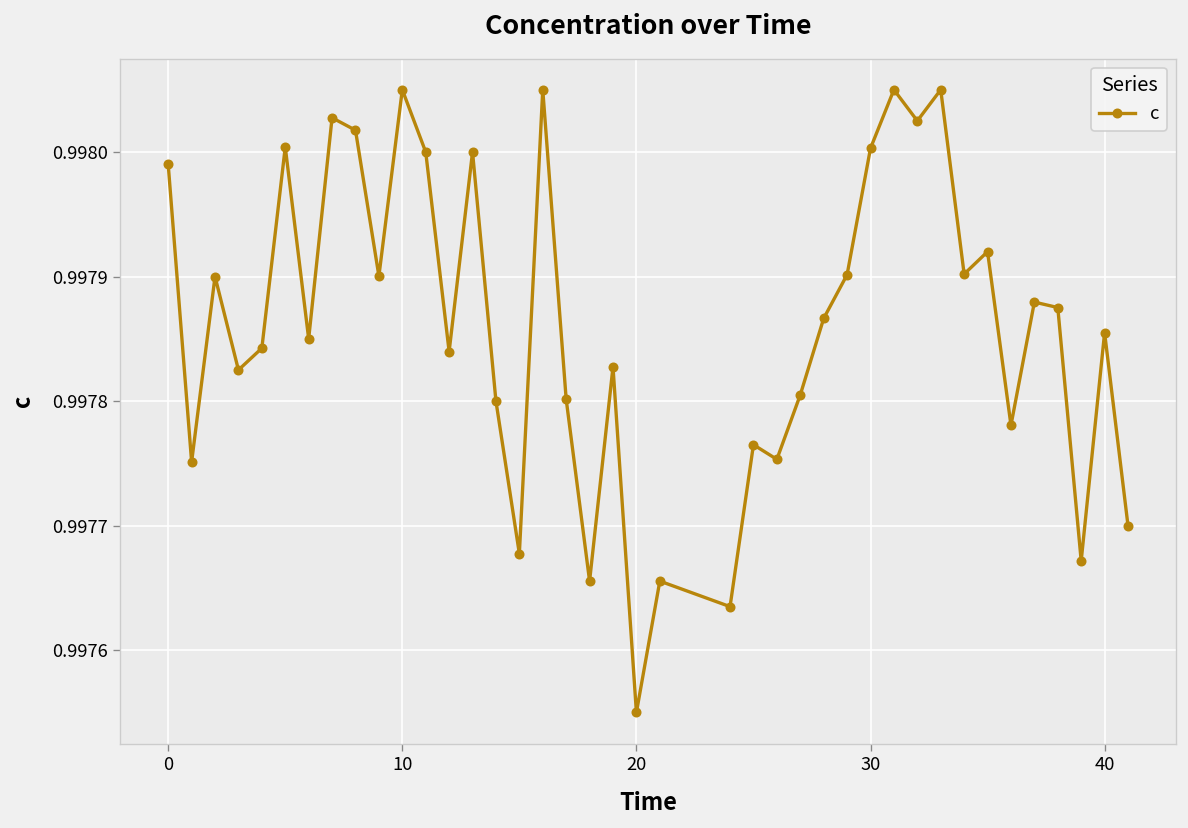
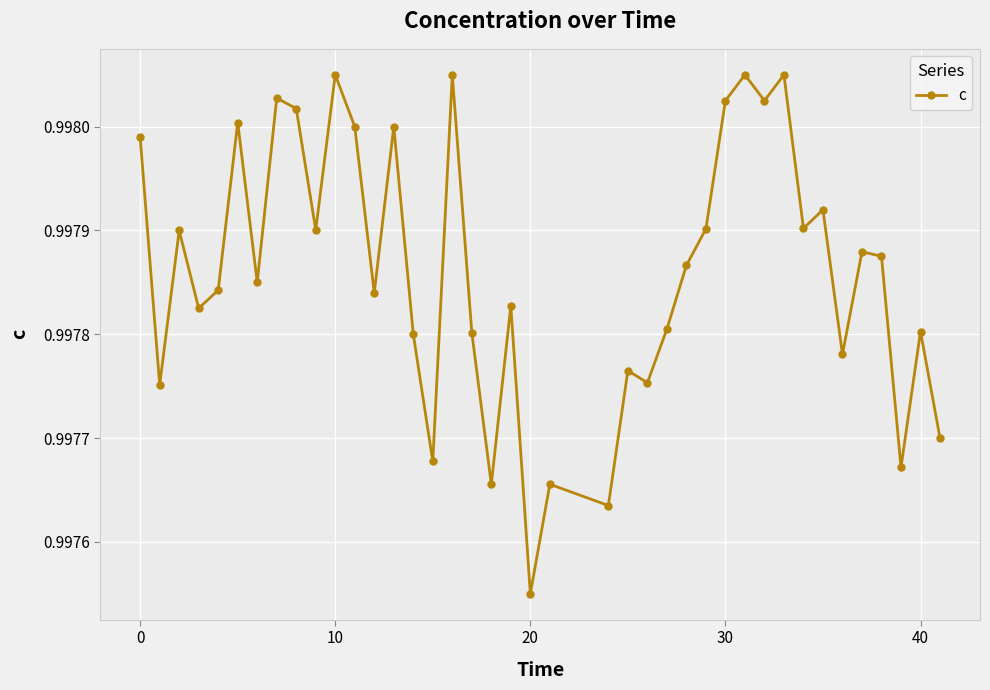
  {
    "0": 0.997990,
    "10": 0.998050,
    "20": 0.997550,
-   "30": 0.998003,
-   "40": 0.997855
+   "30": 0.998025,
+   "40": 0.997803
  }
